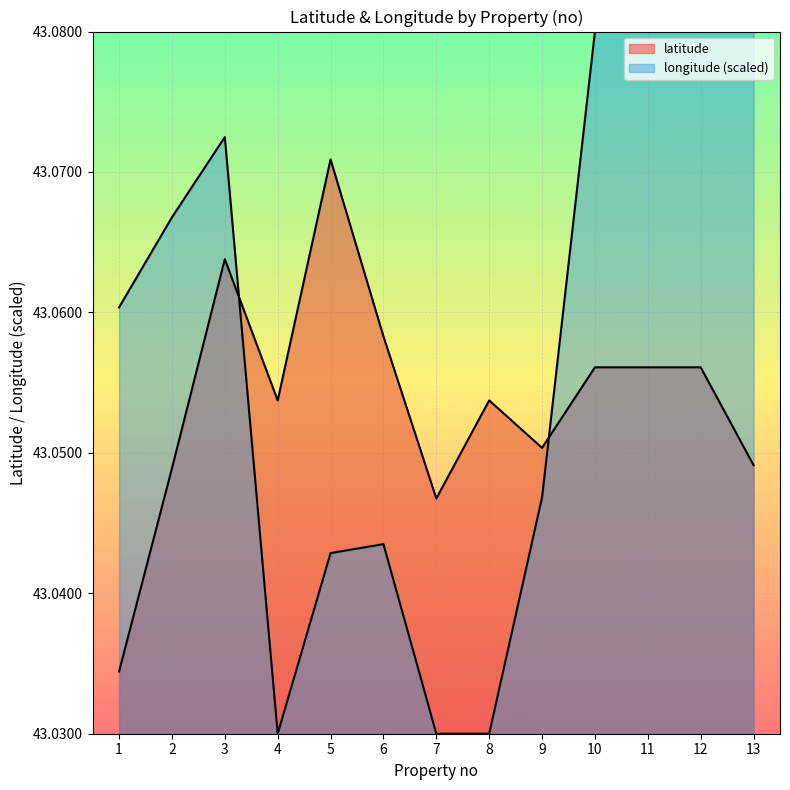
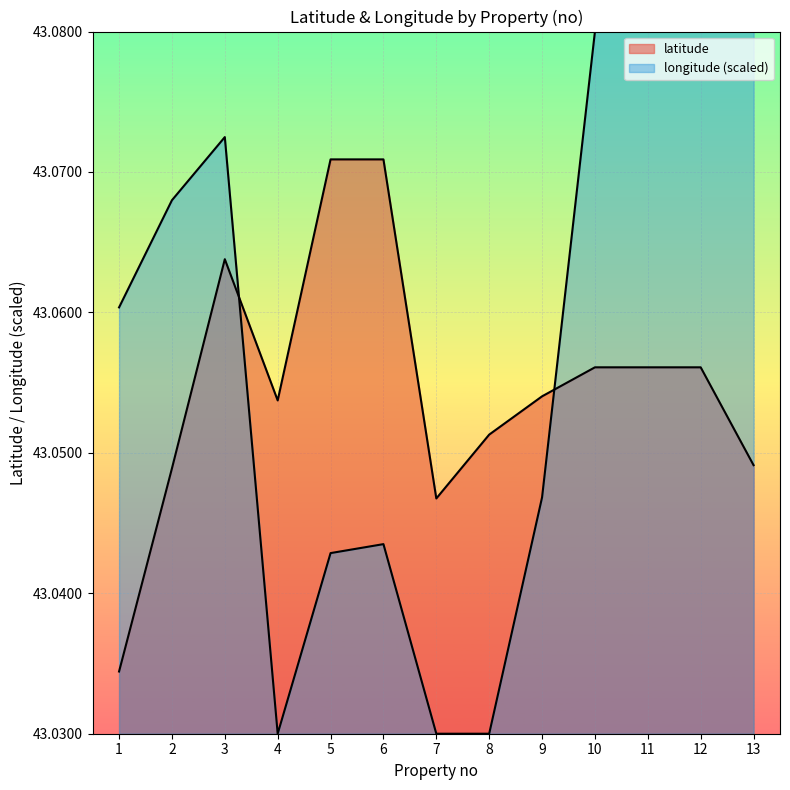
  {
    "latitude": {
      "1": 43.0344,
      "2": 43.0489,
      "3": 43.0638,
      "4": 43.0537,
      "5": 43.0709,
-     "6": 43.0583,
+     "6": 43.0709,
      "7": 43.0468,
-     "8": 43.0537,
-     "9": 43.0504,
+     "8": 43.0513,
+     "9": 43.0540,
      "10": 43.0561,
      "11": 43.0561,
      "12": 43.0561,
      "13": 43.0491
    },
    "longitude (scaled)": {
      "1": 43.0604,
-     "2": 43.0668,
+     "2": 43.0680,
      "3": 43.0725,
      "4": 43.0300,
      "5": 43.0429,
      "6": 43.0435,
      "7": 43.0300,
      "8": 43.0300,
      "9": 43.0468,
      "10": 43.0800,
      "11": 43.0800,
      "12": 43.0800,
      "13": 43.0800
    }
  }
